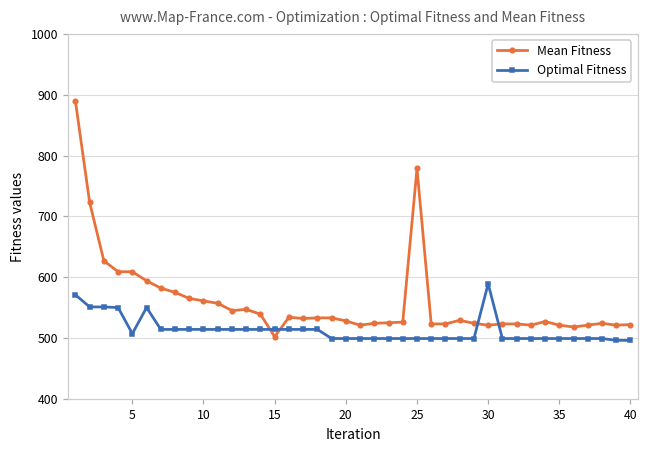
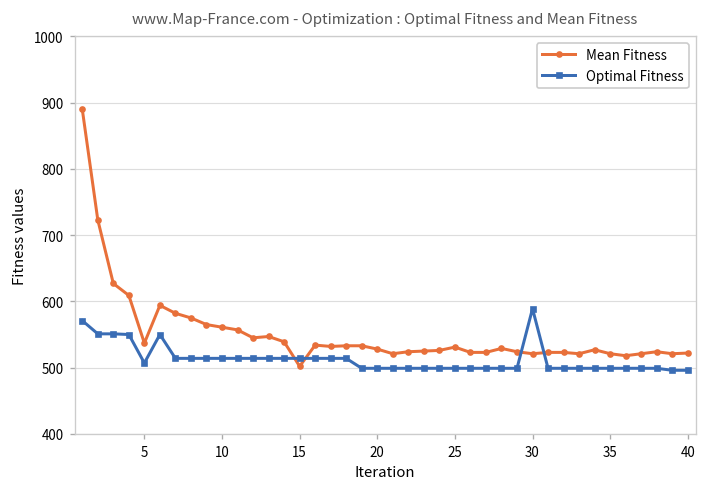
  {
    "Mean Fitness": {
-     "5": 610,
+     "5": 540,
      "10": 560,
      "15": 500,
      "20": 530,
-     "25": 780,
+     "25": 530,
      "30": 520,
      "35": 520,
      "40": 520
    },
    "Optimal Fitness": {
      "5": 510,
      "10": 510,
      "15": 510,
      "20": 500,
      "25": 500,
      "30": 590,
      "35": 500,
      "40": 500
    }
  }
